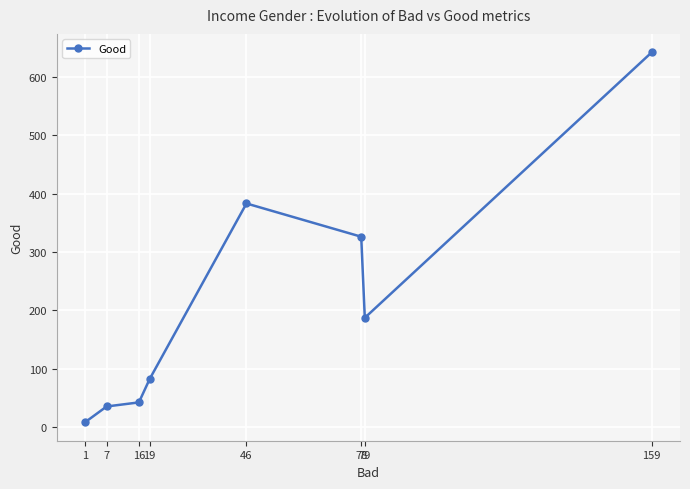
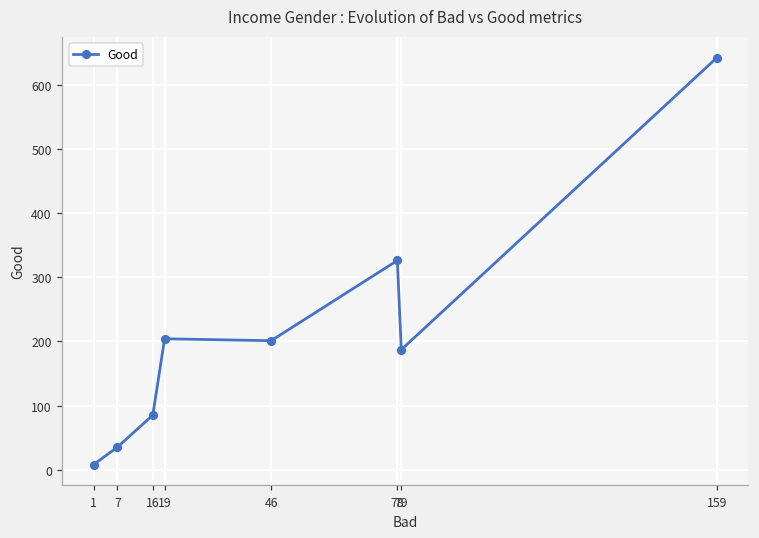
  {
    "1": 10,
    "7": 40,
-   "16": 40,
-   "19": 80,
-   "46": 380,
+   "16": 90,
+   "19": 200,
+   "46": 200,
    "159": 640
  }
